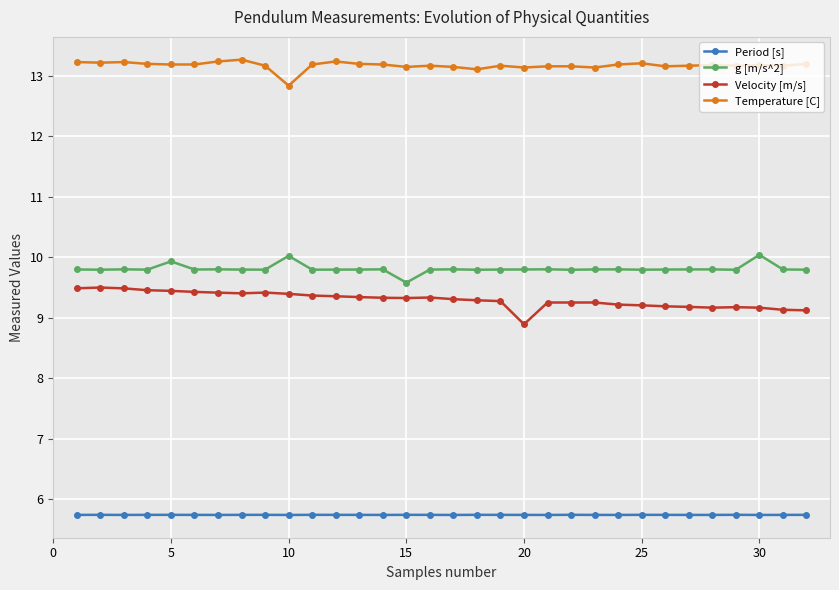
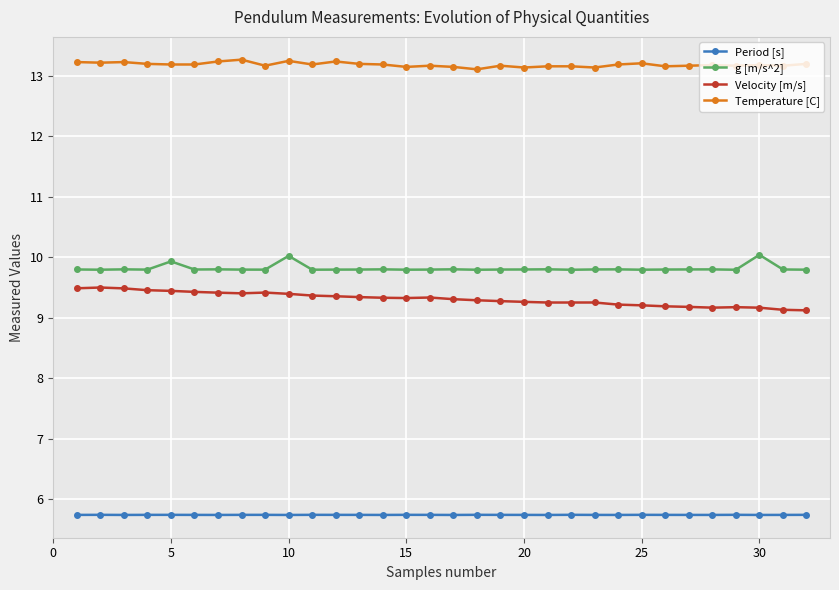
  {
    "Period [s]": {
      "5": 5.7,
      "10": 5.7,
      "15": 5.7,
      "20": 5.7,
      "25": 5.7,
      "30": 5.7
    },
    "g [m/s^2]": {
      "5": 9.9,
      "10": 10.0,
-     "15": 9.6,
+     "15": 9.8,
      "20": 9.8,
      "25": 9.8,
      "30": 10.0
    },
    "Velocity [m/s]": {
      "5": 9.4,
      "10": 9.4,
      "15": 9.3,
-     "20": 8.9,
+     "20": 9.3,
      "25": 9.2,
      "30": 9.2
    },
    "Temperature [C]": {
      "5": 13.2,
-     "10": 12.8,
+     "10": 13.3,
      "15": 13.2,
      "20": 13.1,
      "25": 13.2
    }
  }
